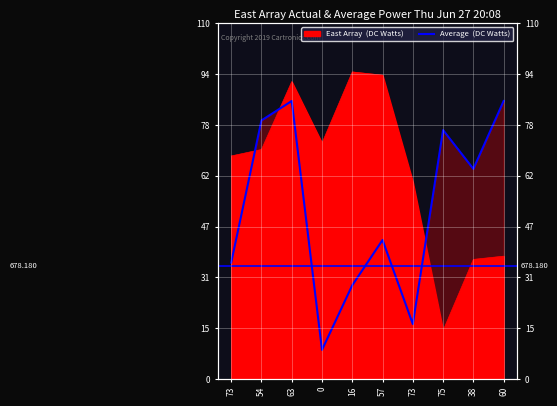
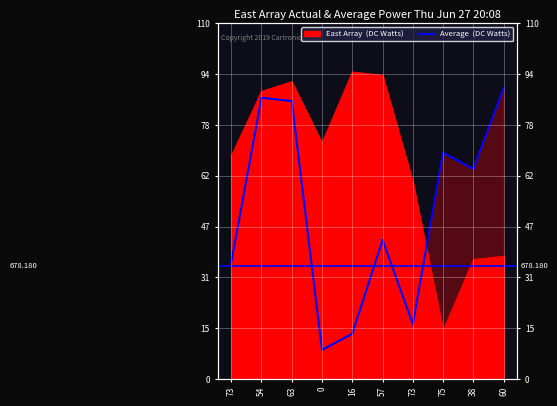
  {
    "East Array (DC Watts)": {
-     "54": 71,
+     "54": 89,
      "63": 92,
      "0": 73,
      "16": 95,
      "57": 94,
      "75": 15,
      "38": 37
    },
    "Average (DC Watts)": {
-     "54": 80,
+     "54": 87,
      "63": 86,
      "0": 9,
-     "16": 29,
+     "16": 14,
      "57": 43,
-     "75": 77,
+     "75": 70,
      "38": 65,
-     "60": 86
+     "60": 90
    }
  }
